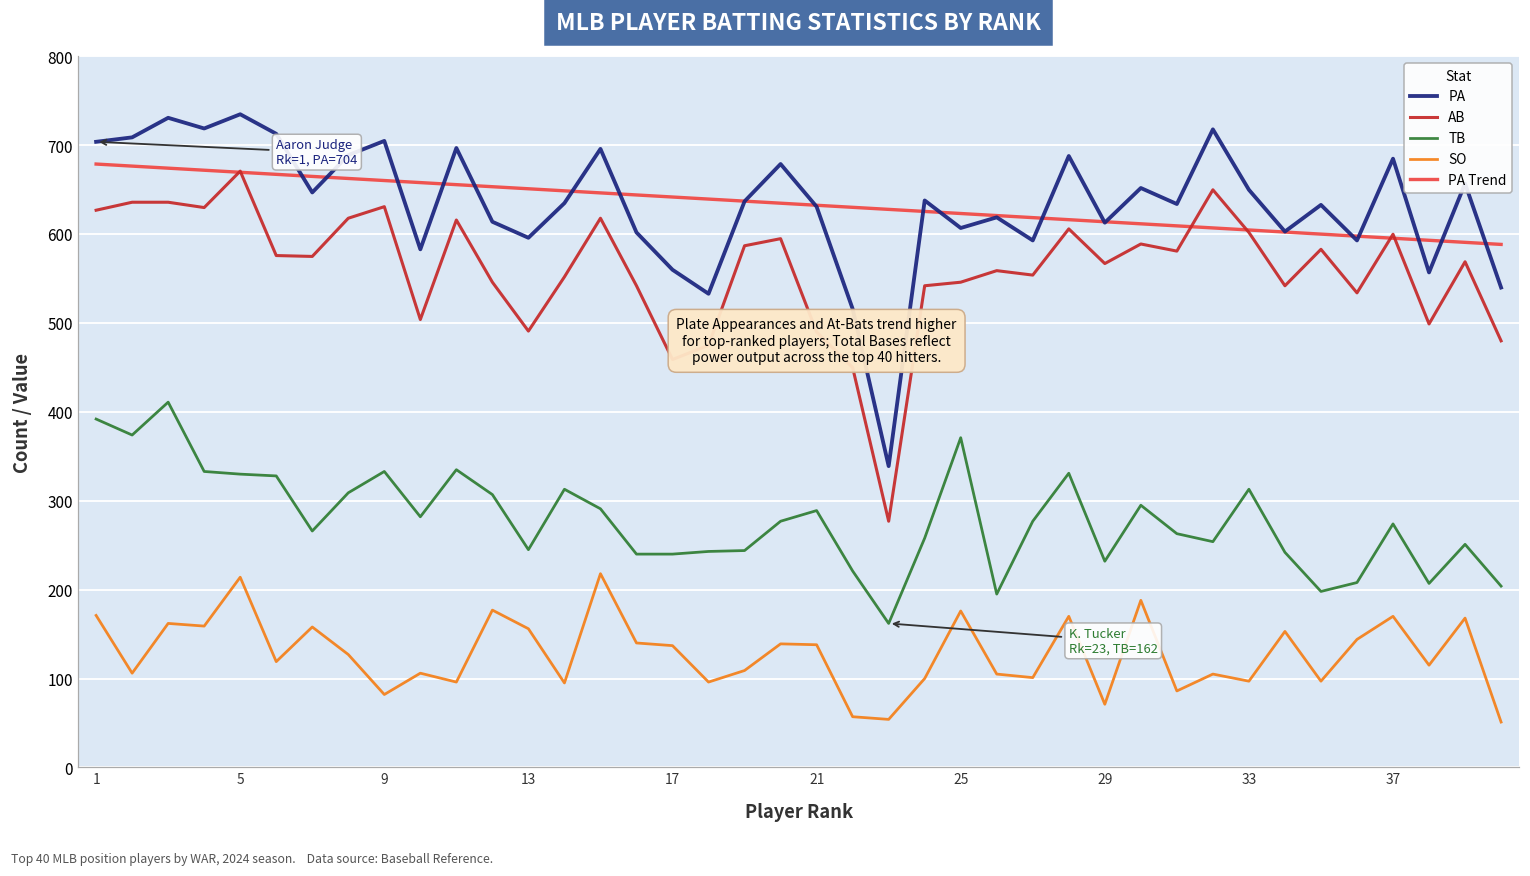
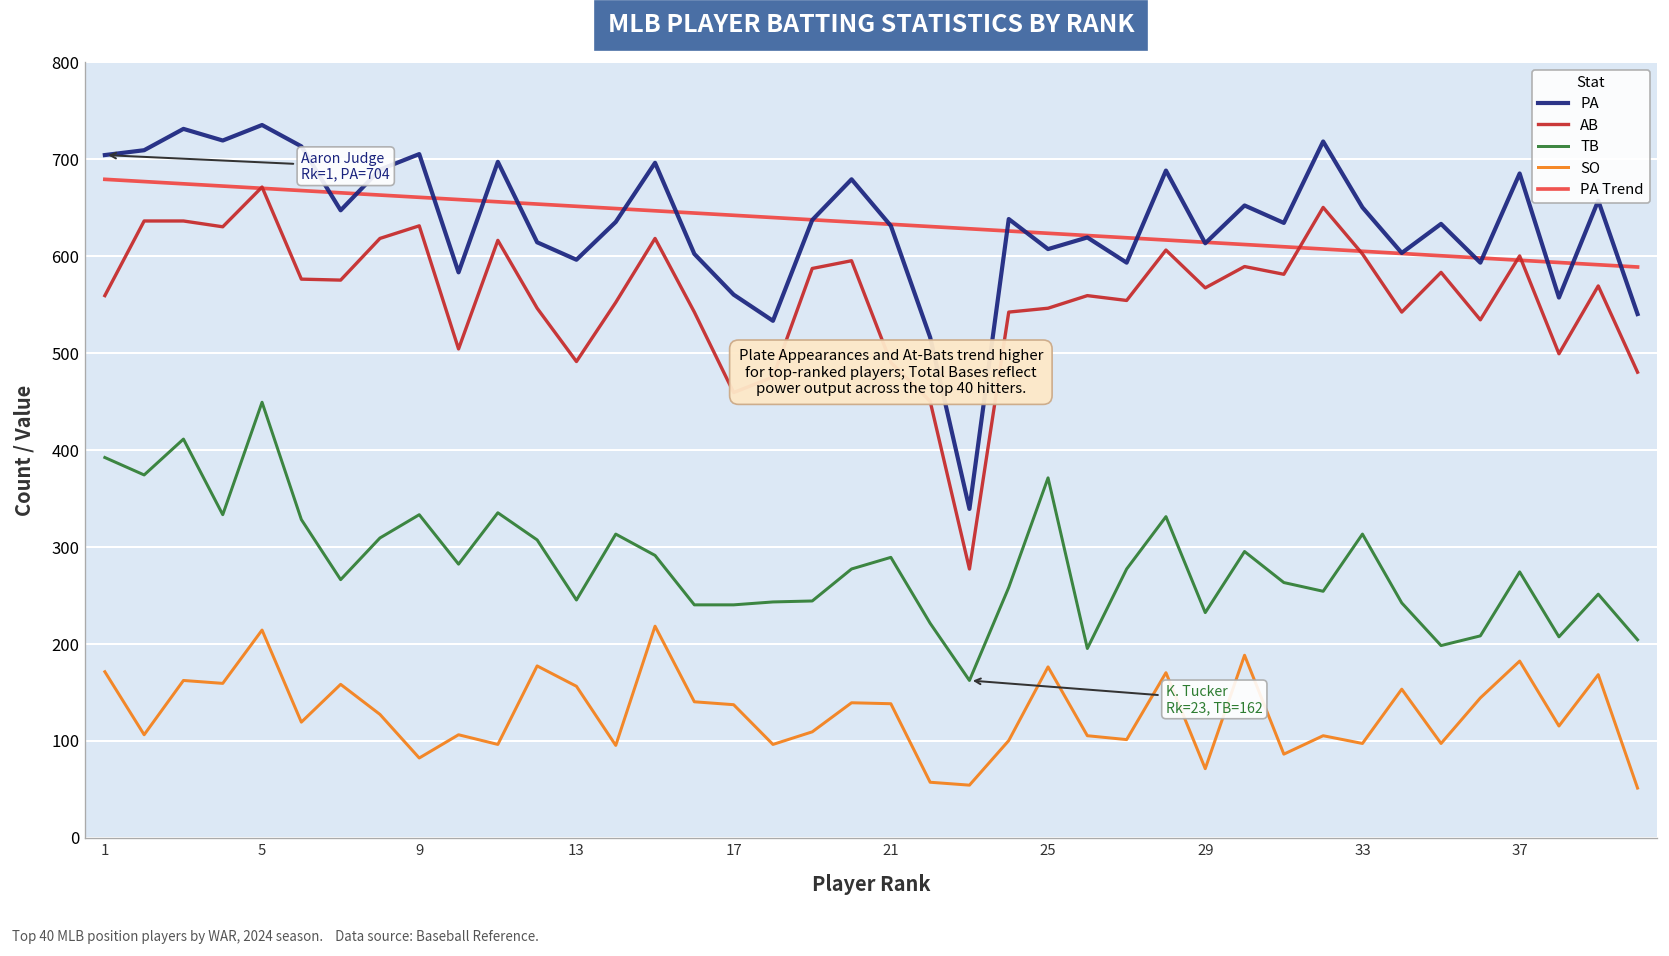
  {
    "PA": {
      "1": 700,
      "5": 740,
      "9": 710,
      "13": 600,
      "17": 560,
      "25": 610,
      "33": 650,
      "37": 690
    },
    "AB": {
-     "1": 630,
+     "1": 560,
      "9": 630,
      "13": 490,
      "25": 550,
      "29": 570,
      "37": 600
    },
    "TB": {
      "1": 390,
-     "5": 330,
+     "5": 450,
      "9": 330,
      "13": 250,
      "17": 240,
      "21": 290,
      "25": 370,
      "29": 230,
      "33": 310,
      "37": 270
    },
    "SO": {
      "1": 170,
      "5": 210,
      "9": 80,
      "13": 160,
      "17": 140,
      "21": 140,
      "25": 180,
      "29": 70,
      "33": 100,
-     "37": 170
+     "37": 180
    },
    "PA Trend": {
      "1": 680,
      "9": 660,
      "13": 650,
      "17": 640,
      "25": 620,
      "37": 600
    }
  }
